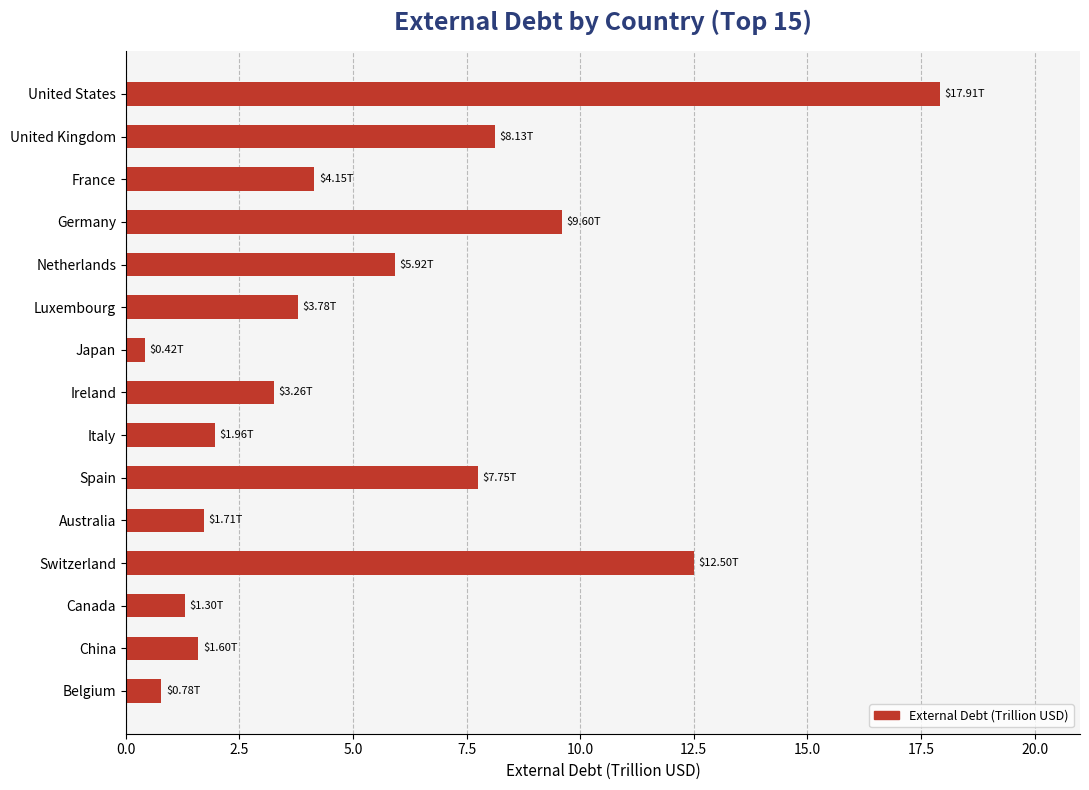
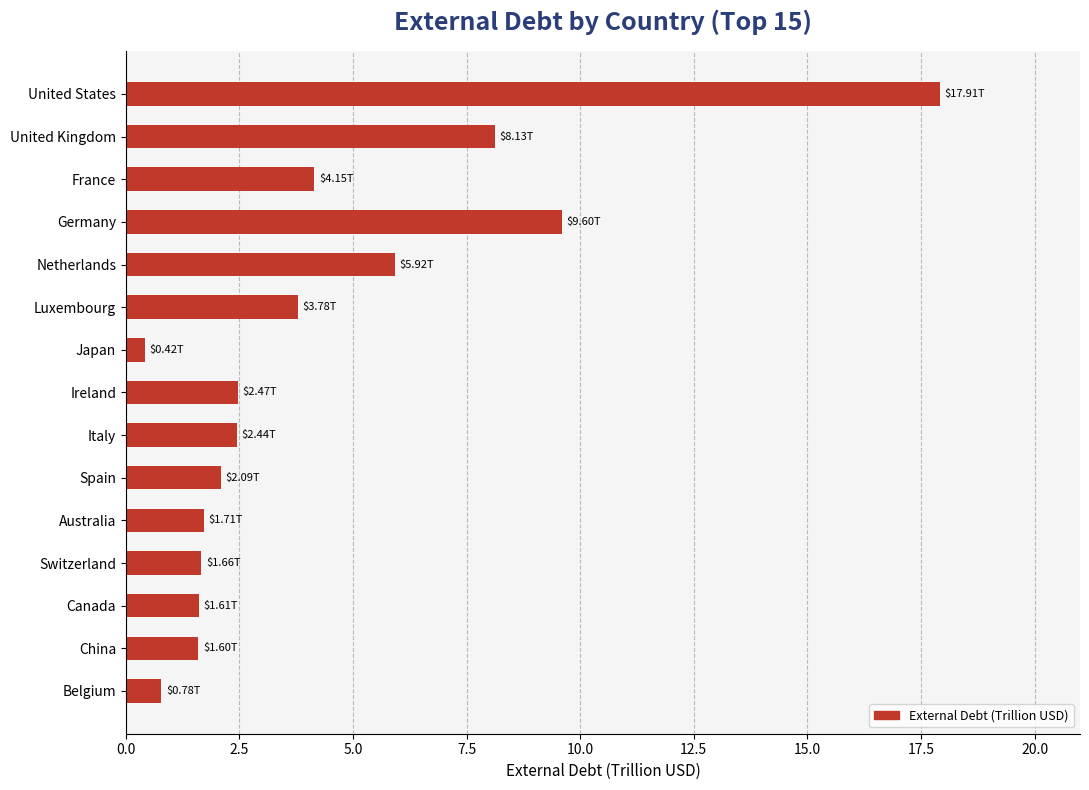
  {
    "United States": "$17.91T",
    "United Kingdom": "$8.13T",
    "France": "$4.15T",
    "Germany": "$9.60T",
    "Netherlands": "$5.92T",
    "Luxembourg": "$3.78T",
    "Japan": "$0.42T",
-   "Ireland": "$3.26T",
-   "Italy": "$1.96T",
-   "Spain": "$7.75T",
+   "Ireland": "$2.47T",
+   "Italy": "$2.44T",
+   "Spain": "$2.09T",
    "Australia": "$1.71T",
-   "Switzerland": "$12.50T",
-   "Canada": "$1.30T",
+   "Switzerland": "$1.66T",
+   "Canada": "$1.61T",
    "China": "$1.60T",
    "Belgium": "$0.78T"
  }
